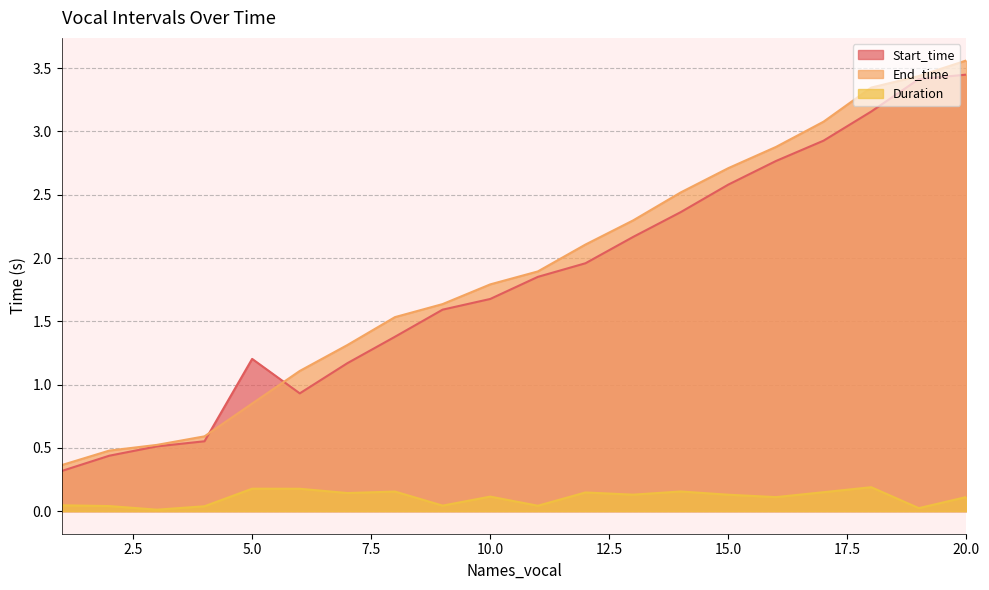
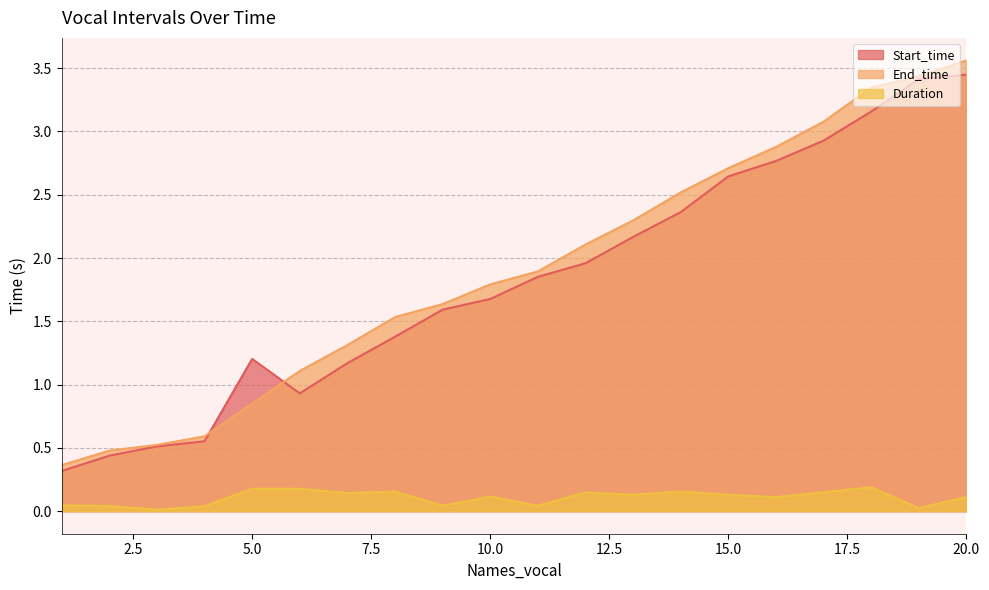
  {
    "Start_time": {
      "5.0": 1.20,
      "10.0": 1.68,
-     "15.0": 2.58,
+     "15.0": 2.65,
      "20.0": 3.45
    }
  }
